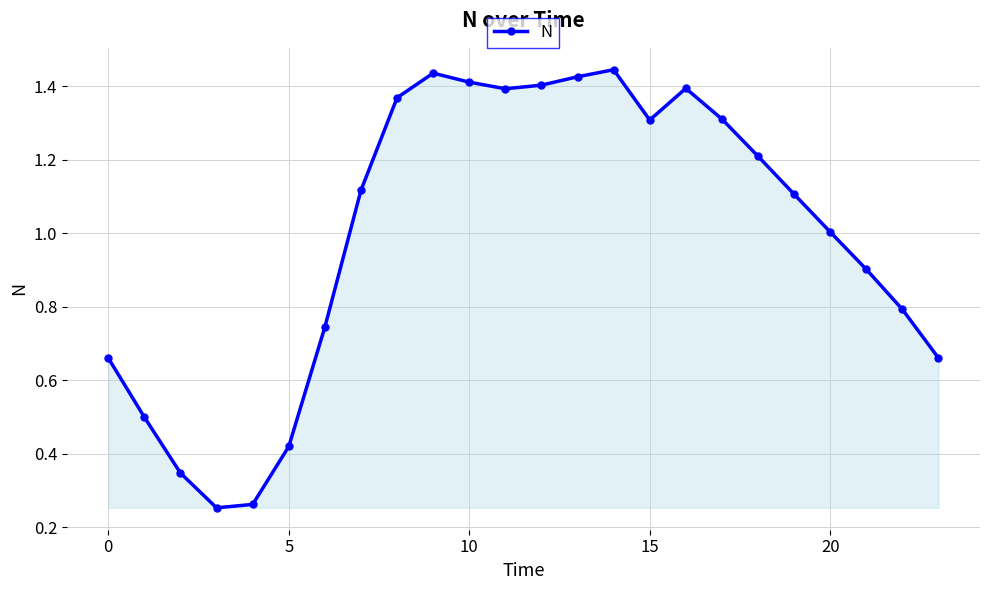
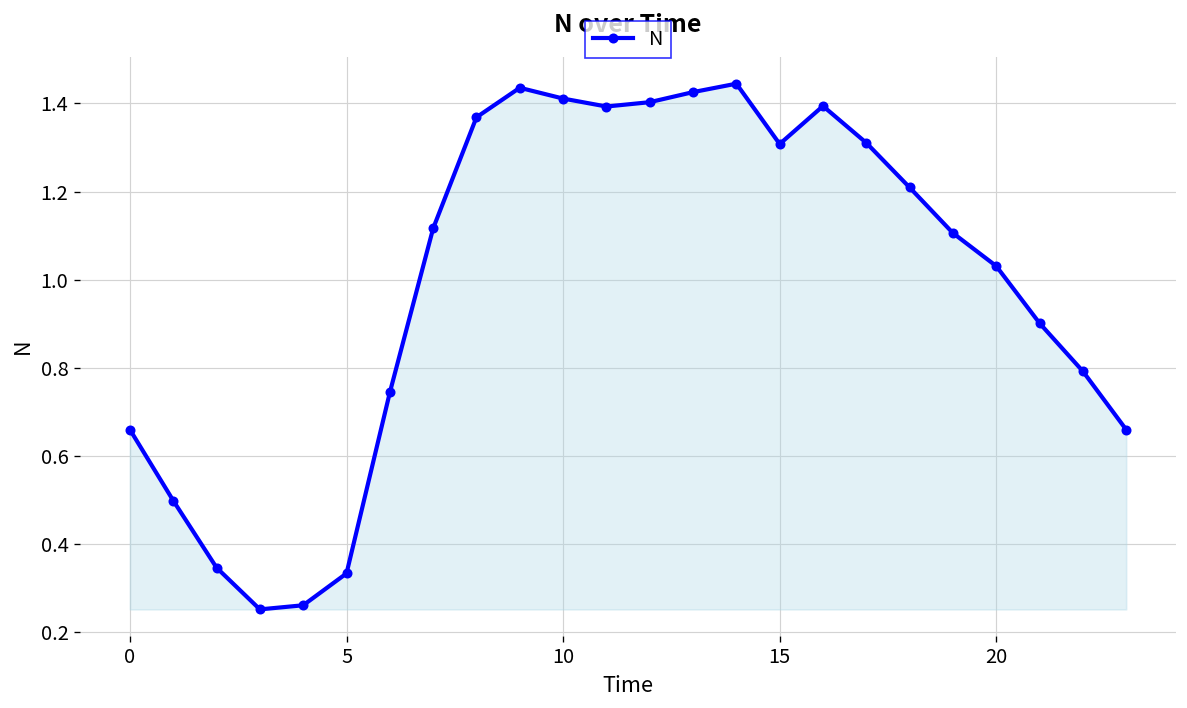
  {
    "0": 0.66,
-   "5": 0.42,
+   "5": 0.33,
    "10": 1.41,
    "15": 1.31,
-   "20": 1.00
+   "20": 1.03
  }
